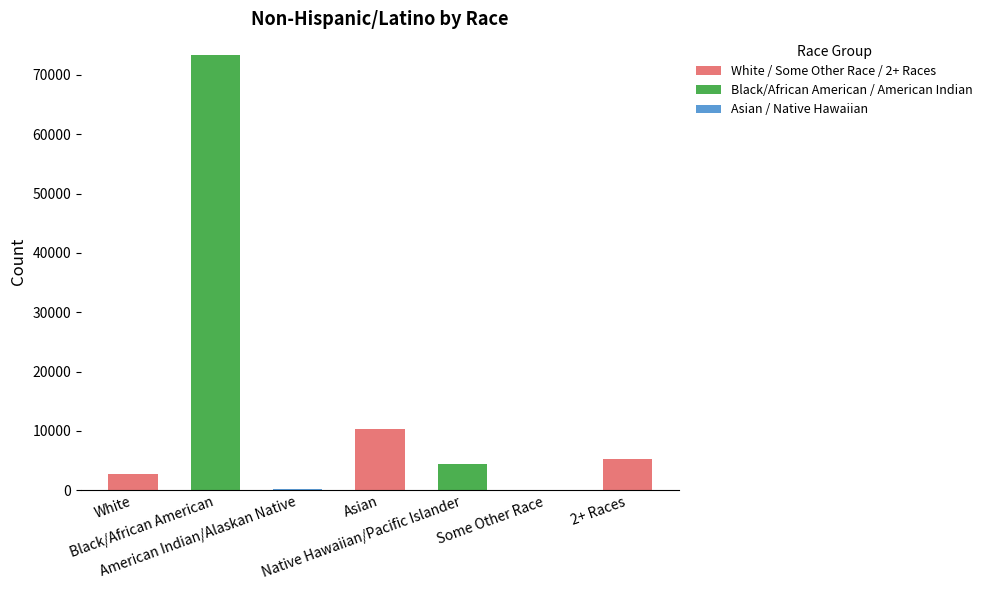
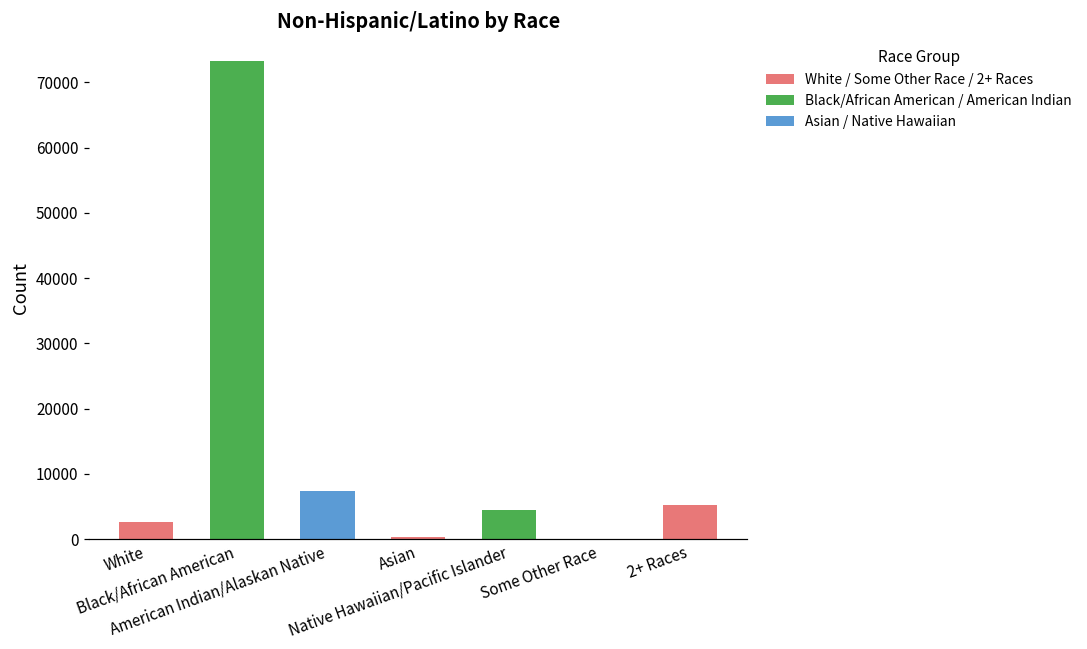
  {
    "White": 3000,
    "Black/African American": 73000,
-   "American Indian/Alaskan Native": 0,
-   "Asian": 10000,
+   "American Indian/Alaskan Native": 7000,
+   "Asian": 0,
    "Native Hawaiian/Pacific Islander": 4000,
    "2+ Races": 5000
  }
